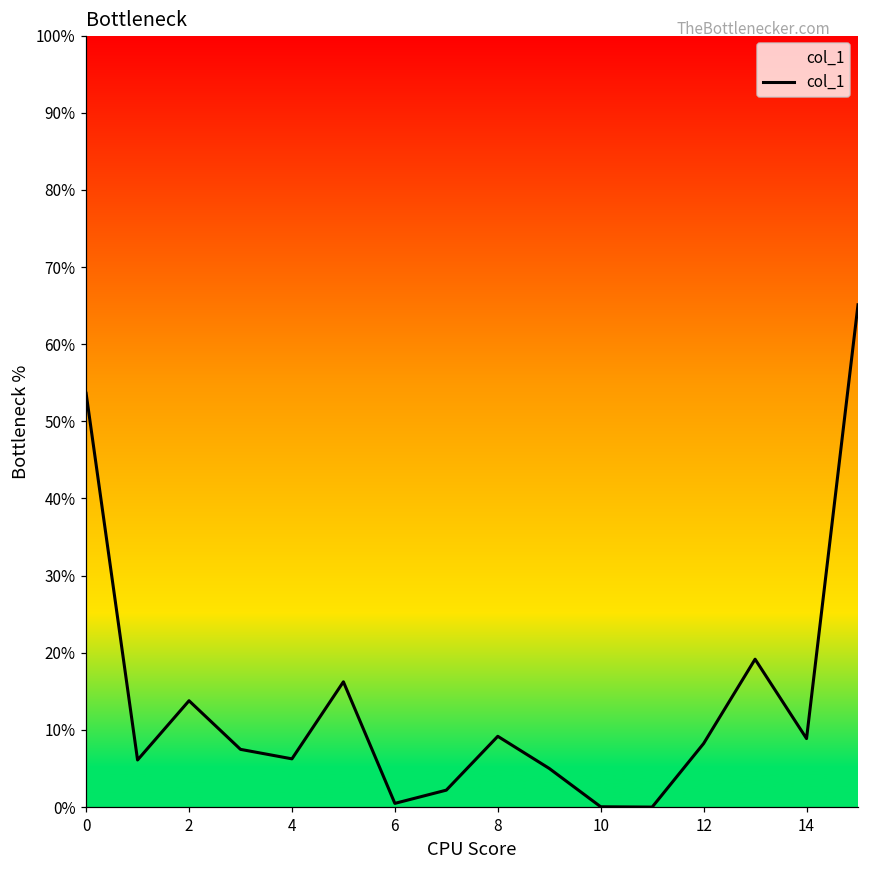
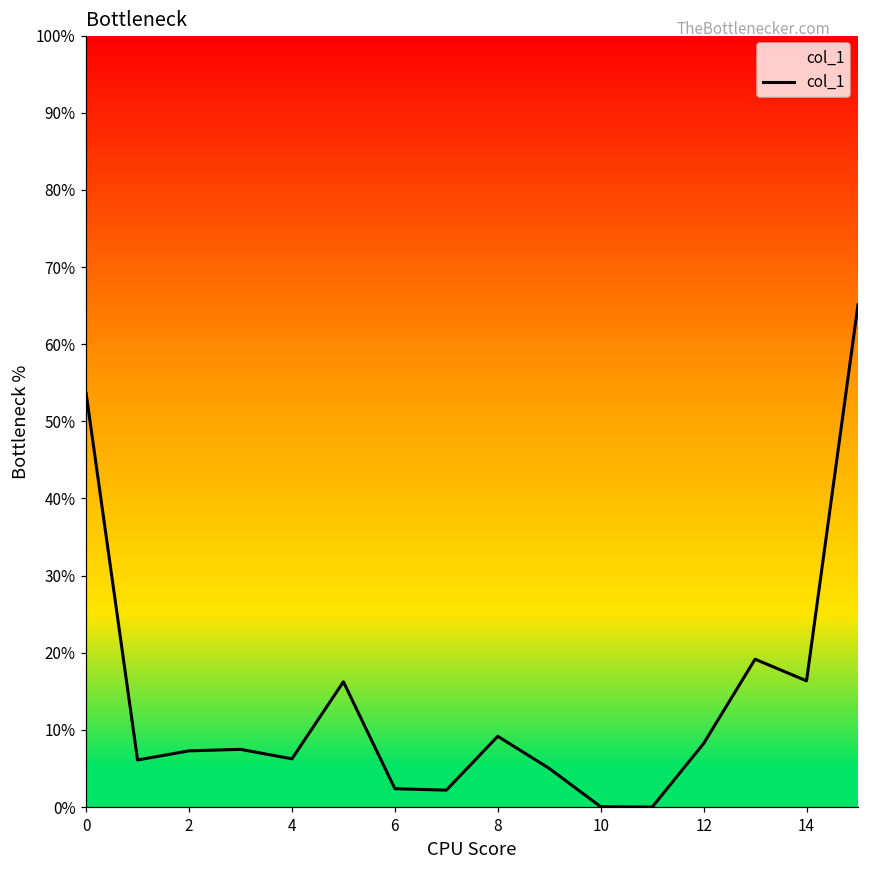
  {
    "0": "54%",
-   "2": "14%",
+   "2": "7%",
    "4": "6%",
-   "6": "0%",
+   "6": "2%",
    "8": "9%",
    "10": "0%",
    "12": "8%",
-   "14": "9%"
+   "14": "16%"
  }
